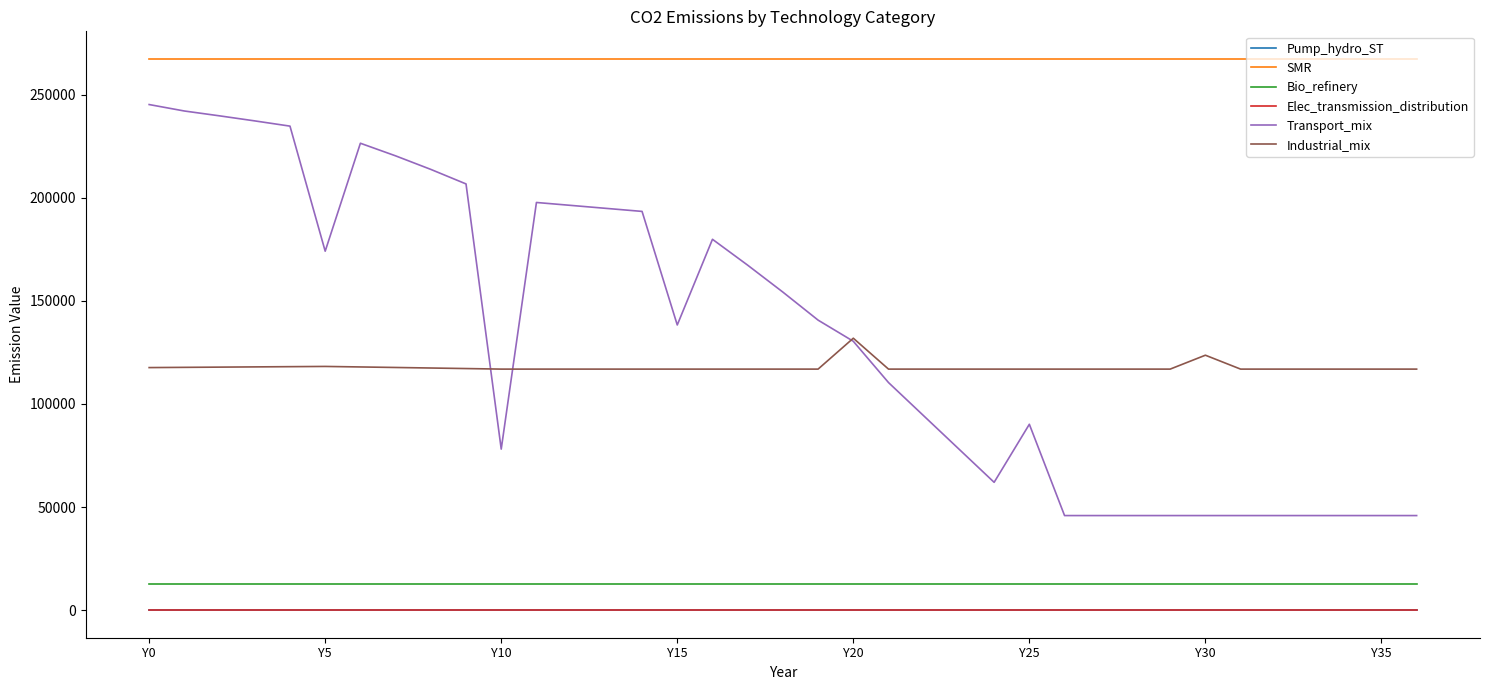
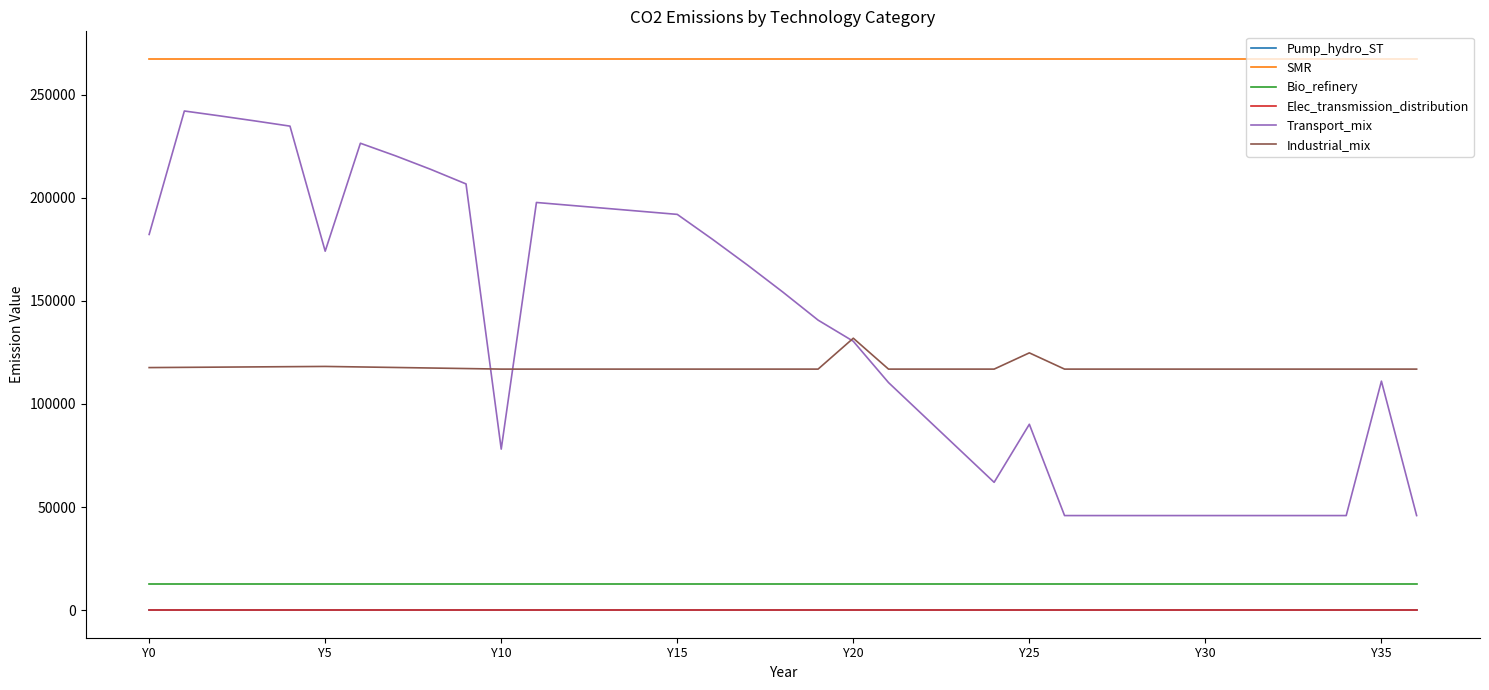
  {
    "Elec_transmission_distribution": {
      "Y0": 0,
      "Y5": 0,
      "Y10": 0,
      "Y15": 0,
      "Y20": 0,
      "Y25": 0,
      "Y30": 0,
      "Y35": 0
    },
    "SMR": {
      "Y0": 267000,
      "Y5": 267000,
      "Y10": 267000,
      "Y15": 267000,
      "Y20": 267000,
      "Y25": 267000,
      "Y30": 267000
    },
    "Bio_refinery": {
      "Y0": 13000,
      "Y5": 13000,
      "Y10": 13000,
      "Y15": 13000,
      "Y20": 13000,
      "Y25": 13000,
      "Y30": 13000,
      "Y35": 13000
    },
    "Transport_mix": {
-     "Y0": 245000,
+     "Y0": 182000,
      "Y5": 174000,
      "Y10": 78000,
-     "Y15": 138000,
+     "Y15": 192000,
      "Y20": 130000,
      "Y25": 90000,
      "Y30": 46000,
-     "Y35": 46000
+     "Y35": 111000
    },
    "Industrial_mix": {
      "Y0": 118000,
      "Y5": 118000,
      "Y10": 117000,
      "Y15": 117000,
      "Y20": 132000,
-     "Y25": 117000,
-     "Y30": 124000,
+     "Y25": 125000,
+     "Y30": 117000,
      "Y35": 117000
    }
  }
